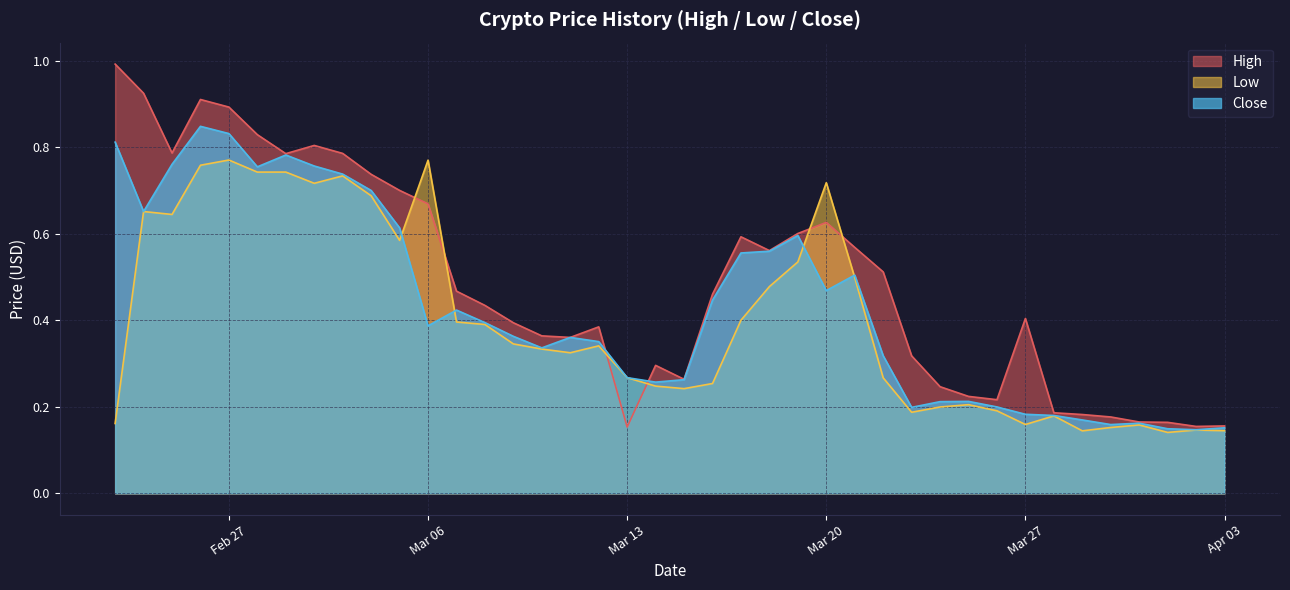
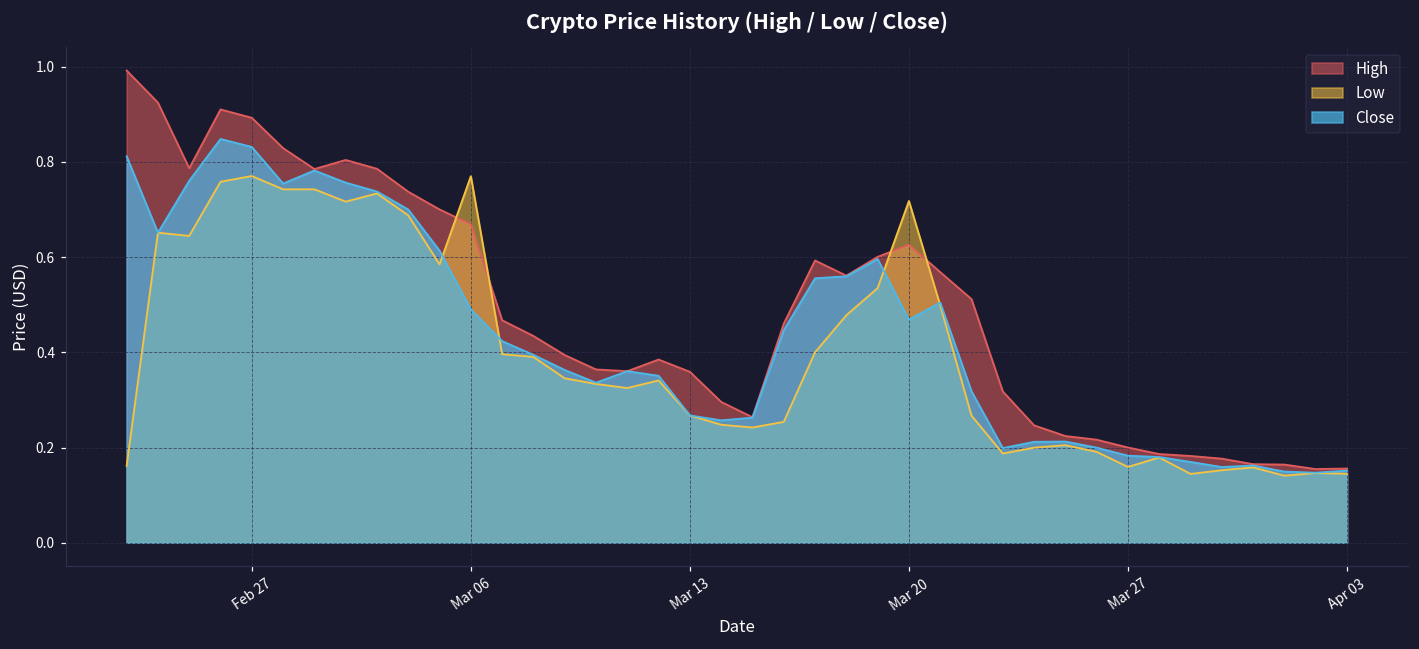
  {
    "High": {
      "Feb 27": 0.89,
      "Mar 06": 0.67,
-     "Mar 13": 0.15,
+     "Mar 13": 0.36,
      "Mar 20": 0.63,
-     "Mar 27": 0.40
+     "Mar 27": 0.20
    },
    "Low": {
      "Feb 27": 0.77,
      "Mar 06": 0.77,
      "Mar 20": 0.72,
      "Mar 27": 0.16,
      "Apr 03": 0.14
    },
    "Close": {
      "Feb 27": 0.83,
-     "Mar 06": 0.39,
+     "Mar 06": 0.49,
      "Mar 20": 0.47,
      "Mar 27": 0.18
    }
  }
